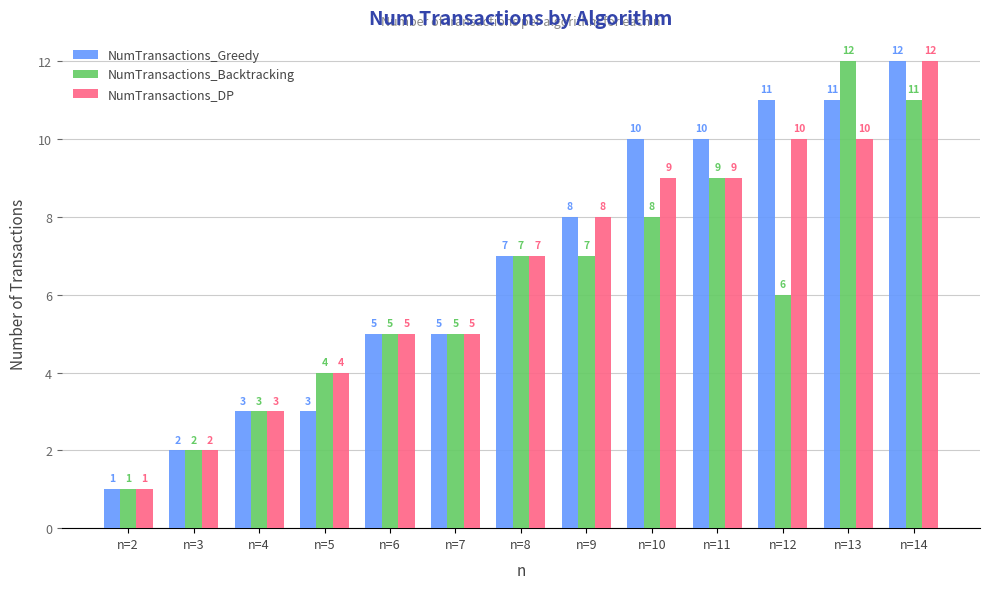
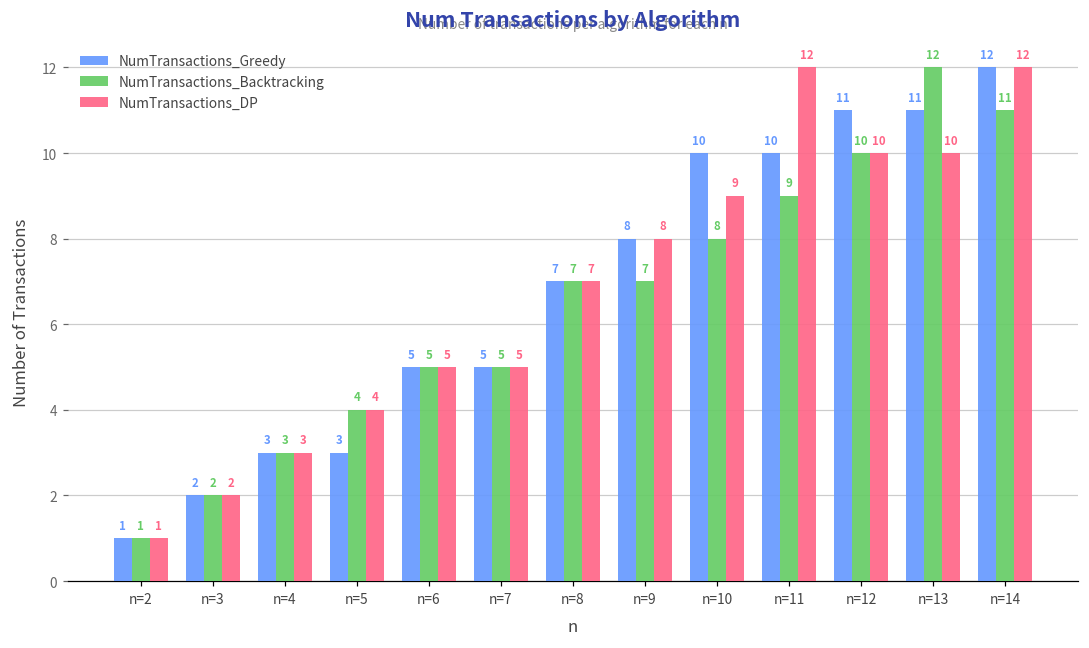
  {
    "NumTransactions_Greedy": {
      "n=2": 1,
      "n=3": 2,
      "n=4": 3,
      "n=5": 3,
      "n=6": 5,
      "n=7": 5,
      "n=8": 7,
      "n=9": 8,
      "n=10": 10,
      "n=11": 10,
      "n=12": 11,
      "n=13": 11,
      "n=14": 12
    },
    "NumTransactions_Backtracking": {
      "n=2": 1,
      "n=3": 2,
      "n=4": 3,
      "n=5": 4,
      "n=6": 5,
      "n=7": 5,
      "n=8": 7,
      "n=9": 7,
      "n=10": 8,
      "n=11": 9,
-     "n=12": 6,
+     "n=12": 10,
      "n=13": 12,
      "n=14": 11
    },
    "NumTransactions_DP": {
      "n=2": 1,
      "n=3": 2,
      "n=4": 3,
      "n=5": 4,
      "n=6": 5,
      "n=7": 5,
      "n=8": 7,
      "n=9": 8,
      "n=10": 9,
-     "n=11": 9,
+     "n=11": 12,
      "n=12": 10,
      "n=13": 10,
      "n=14": 12
    }
  }
